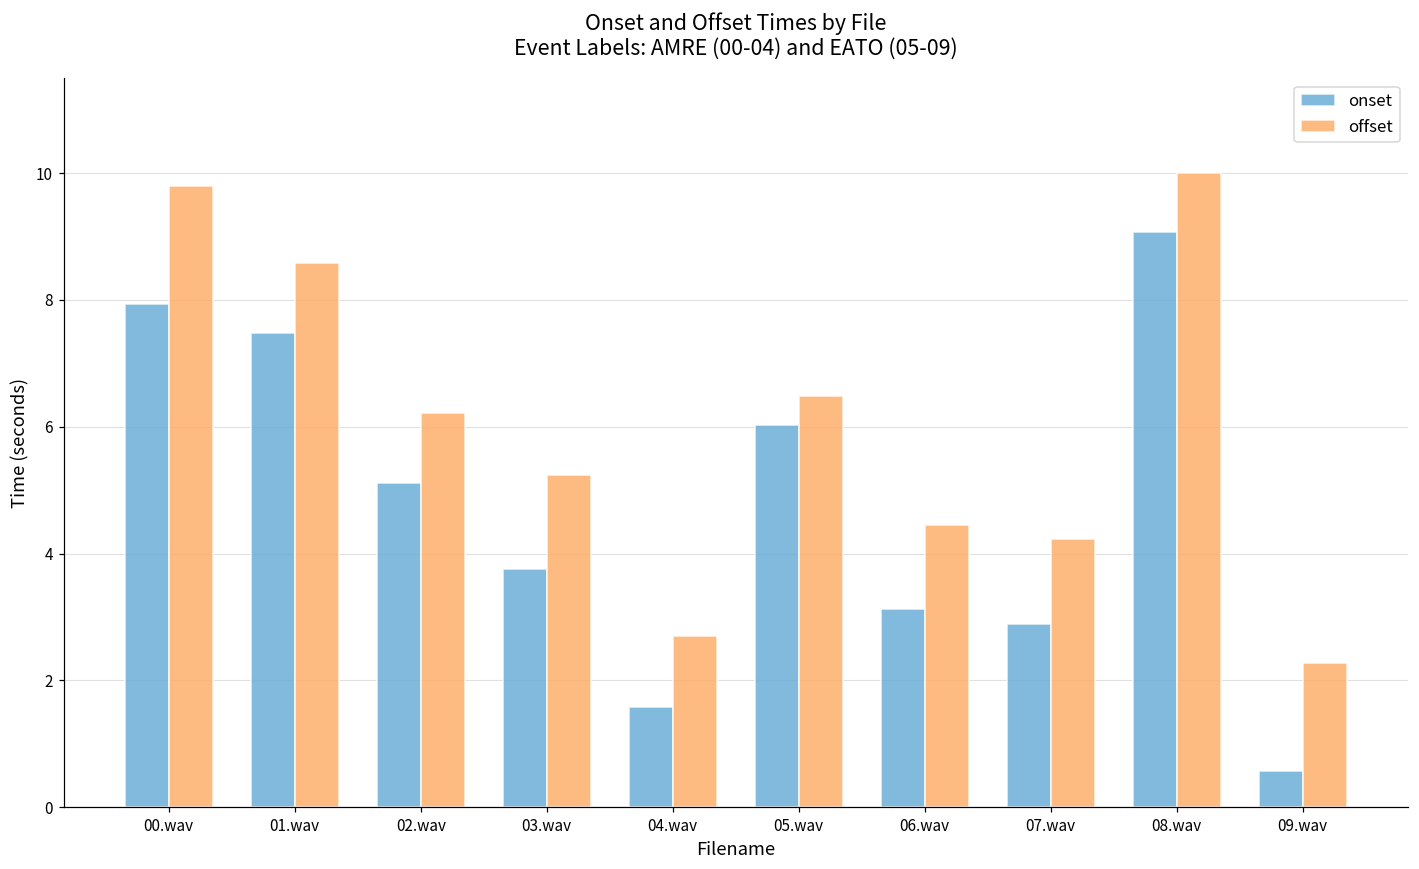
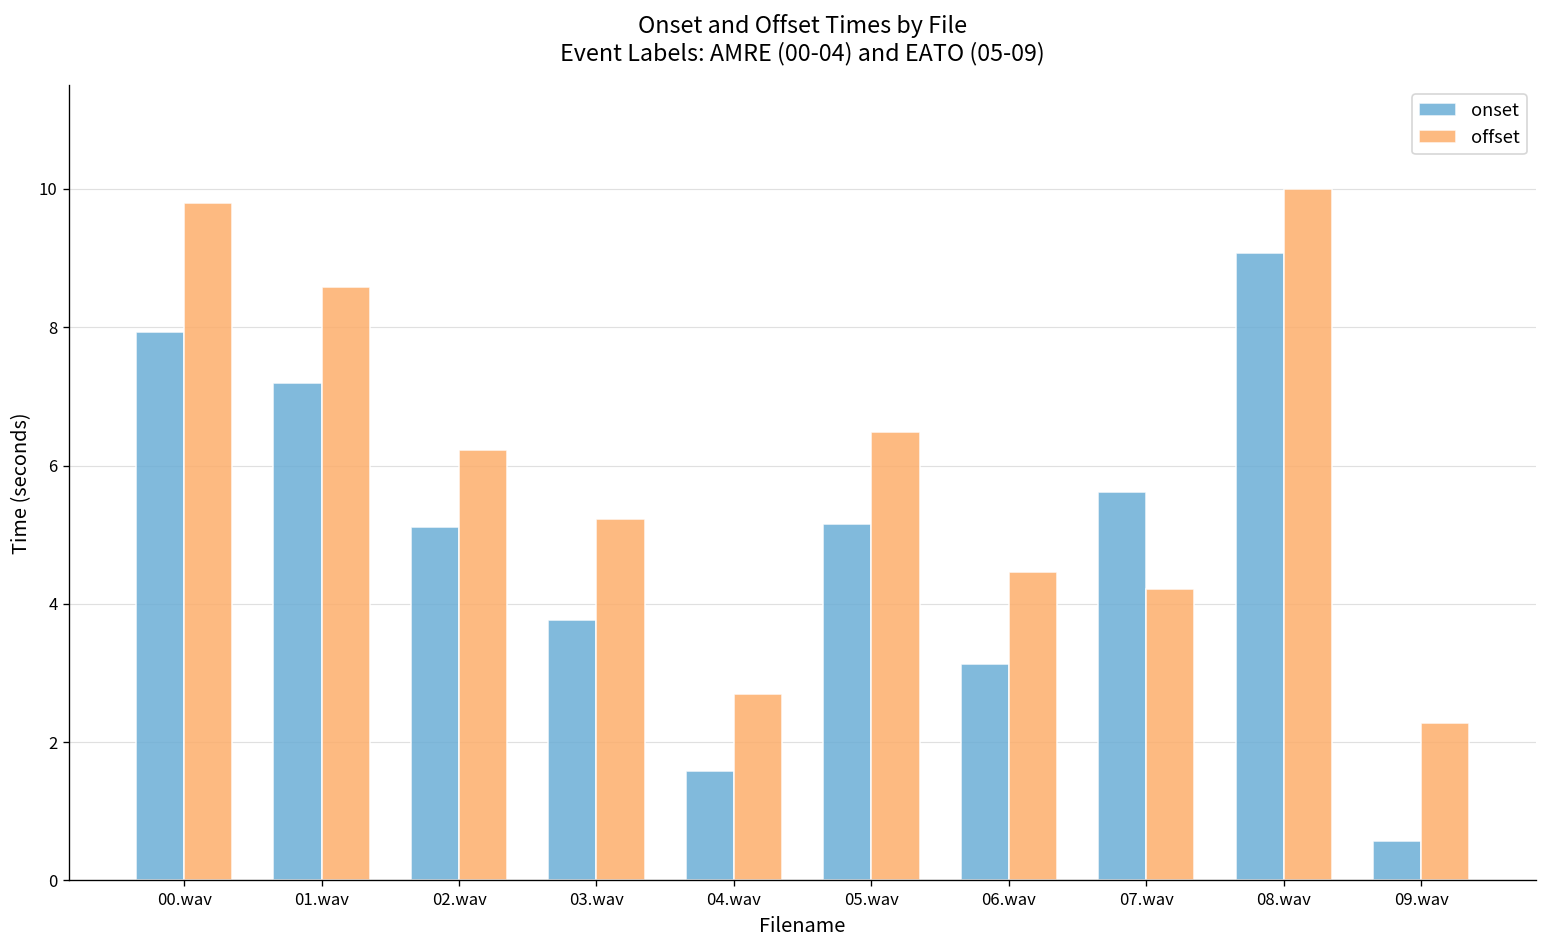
  {
    "onset": {
      "00.wav": 7.9,
-     "01.wav": 7.5,
+     "01.wav": 7.2,
      "02.wav": 5.1,
      "03.wav": 3.8,
      "04.wav": 1.6,
-     "05.wav": 6.0,
+     "05.wav": 5.2,
      "06.wav": 3.1,
-     "07.wav": 2.9,
+     "07.wav": 5.6,
      "08.wav": 9.1,
      "09.wav": 0.6
    },
    "offset": {
      "00.wav": 9.8,
      "01.wav": 8.6,
      "02.wav": 6.2,
      "03.wav": 5.2,
      "04.wav": 2.7,
      "05.wav": 6.5,
      "06.wav": 4.5,
      "07.wav": 4.2,
      "08.wav": 10.0,
      "09.wav": 2.3
    }
  }
